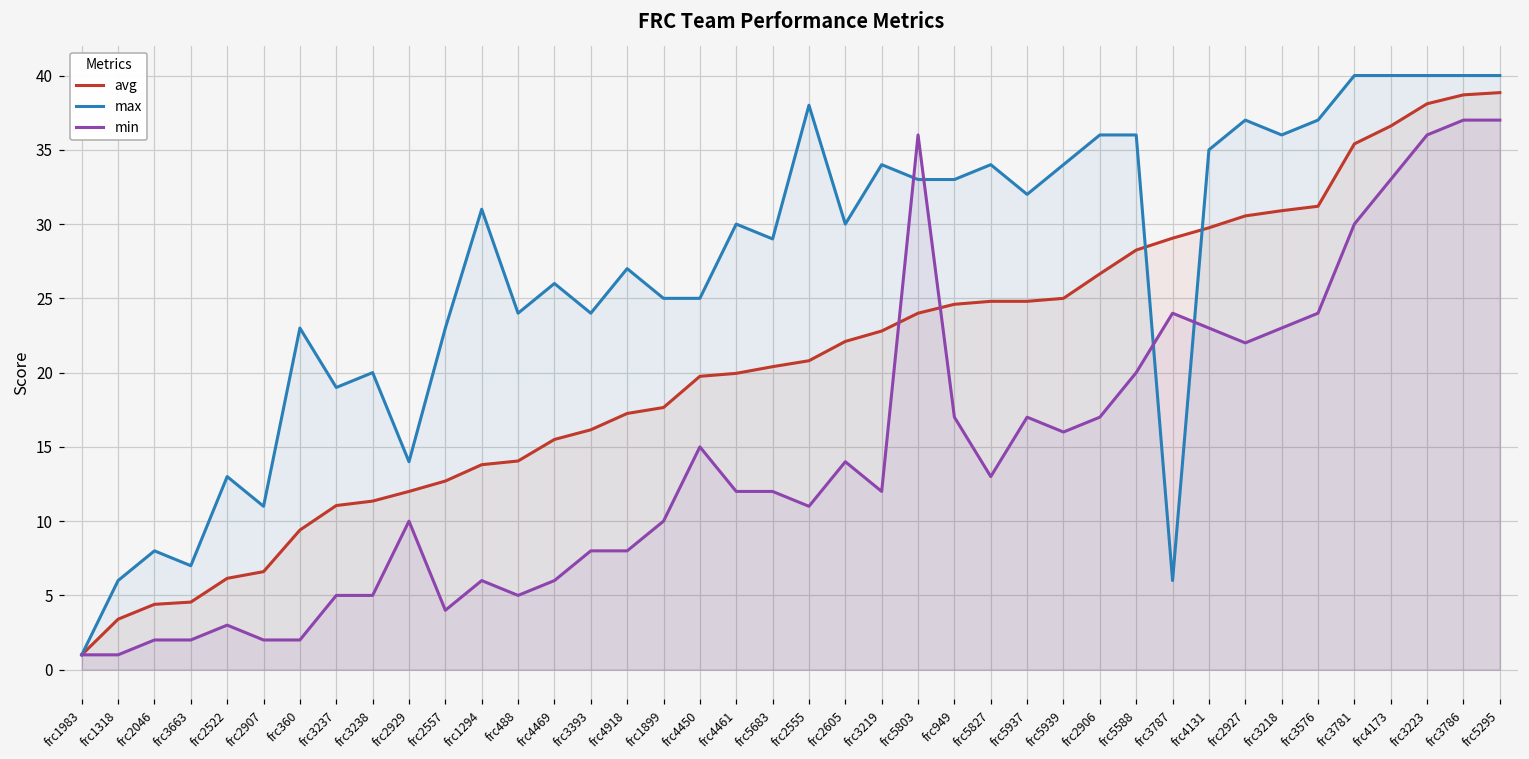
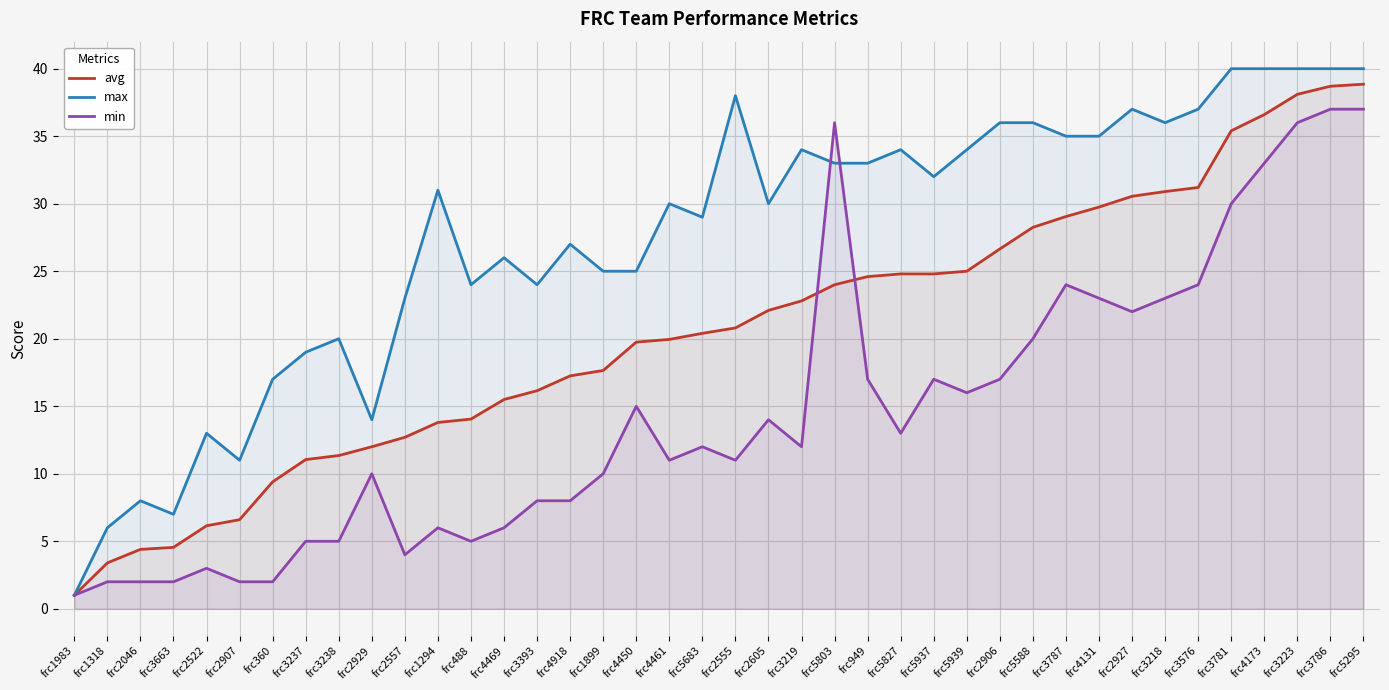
  {
    "avg": {
      "frc1318": 3.4,
      "frc2046": 4.4,
      "frc3663": 4.6,
      "frc2522": 6,
      "frc2907": 6.6,
      "frc360": 9.4,
      "frc3237": 11,
      "frc3238": 11.4,
      "frc2929": 12,
      "frc2557": 12.7,
      "frc1294": 13.8,
      "frc488": 14,
      "frc4469": 15.5,
      "frc3393": 16,
      "frc4918": 17.3,
      "frc1899": 17.7,
      "frc4450": 19.8,
      "frc4461": 20,
      "frc5683": 20.4,
      "frc2555": 20.8,
      "frc2605": 22,
      "frc3219": 22.8,
      "frc5803": 24,
      "frc949": 24.6,
      "frc5827": 24.8,
      "frc5937": 24.8,
      "frc5939": 25,
      "frc2906": 26.7,
      "frc5588": 28.3,
      "frc3787": 29,
      "frc4131": 29.8,
      "frc2927": 30.6,
      "frc3218": 31,
      "frc3576": 31.2,
      "frc3781": 35.4,
      "frc4173": 36.6,
      "frc3223": 38,
      "frc3786": 38.7,
      "frc5295": 39
    },
    "max": {
      "frc1318": 6,
      "frc2046": 8,
      "frc3663": 7,
      "frc2522": 13,
      "frc2907": 11,
-     "frc360": 23,
+     "frc360": 17,
      "frc3237": 19,
      "frc3238": 20,
      "frc2929": 14,
      "frc2557": 23,
      "frc1294": 31,
      "frc488": 24,
      "frc4469": 26,
      "frc3393": 24,
      "frc4918": 27,
      "frc1899": 25,
      "frc4450": 25,
      "frc4461": 30,
      "frc5683": 29,
      "frc2555": 38,
      "frc2605": 30,
      "frc3219": 34,
      "frc5803": 33,
      "frc949": 33,
      "frc5827": 34,
      "frc5937": 32,
      "frc5939": 34,
      "frc2906": 36,
      "frc5588": 36,
-     "frc3787": 6,
+     "frc3787": 35,
      "frc4131": 35,
      "frc2927": 37,
      "frc3218": 36,
      "frc3576": 37,
      "frc3781": 40,
      "frc4173": 40,
      "frc3223": 40,
      "frc3786": 40,
      "frc5295": 40
    },
    "min": {
-     "frc1318": 1,
+     "frc1318": 2,
      "frc2046": 2,
      "frc3663": 2,
      "frc2522": 3,
      "frc2907": 2,
      "frc360": 2,
      "frc3237": 5,
      "frc3238": 5,
      "frc2929": 10,
      "frc2557": 4,
      "frc1294": 6,
      "frc488": 5,
      "frc4469": 6,
      "frc3393": 8,
      "frc4918": 8,
      "frc1899": 10,
      "frc4450": 15,
-     "frc4461": 12,
+     "frc4461": 11,
      "frc5683": 12,
      "frc2555": 11,
      "frc2605": 14,
      "frc3219": 12,
      "frc5803": 36,
      "frc949": 17,
      "frc5827": 13,
      "frc5937": 17,
      "frc5939": 16,
      "frc2906": 17,
      "frc5588": 20,
      "frc3787": 24,
      "frc4131": 23,
      "frc2927": 22,
      "frc3218": 23,
      "frc3576": 24,
      "frc3781": 30,
      "frc4173": 33,
      "frc3223": 36,
      "frc3786": 37,
      "frc5295": 37
    }
  }
